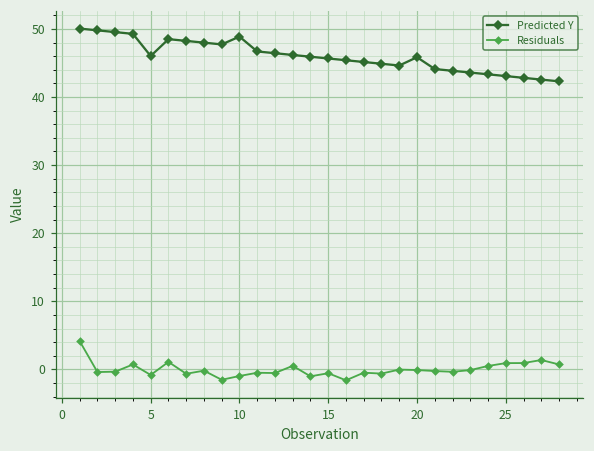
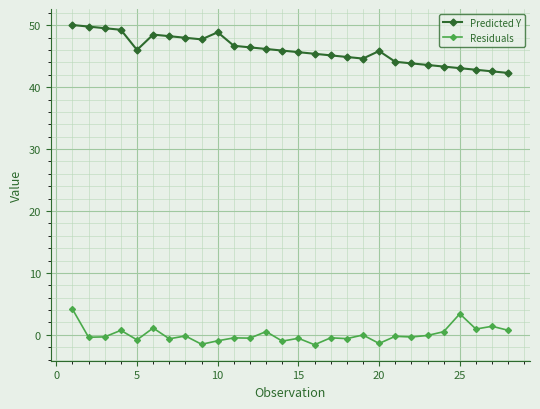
  {
    "Predicted Y": {
      "5": 46,
      "10": 49,
      "15": 46,
      "20": 46,
      "25": 43
    },
    "Residuals": {
      "5": -1,
      "10": -1,
      "15": -1,
-     "20": 0,
-     "25": 1
+     "20": -1,
+     "25": 3
    }
  }
